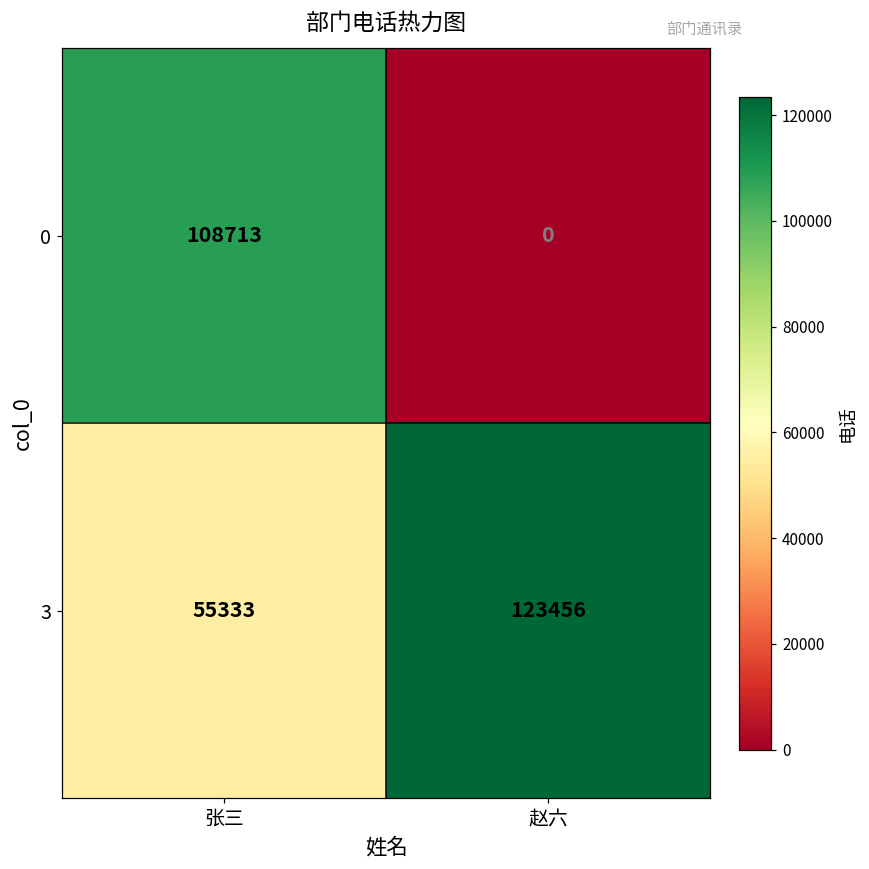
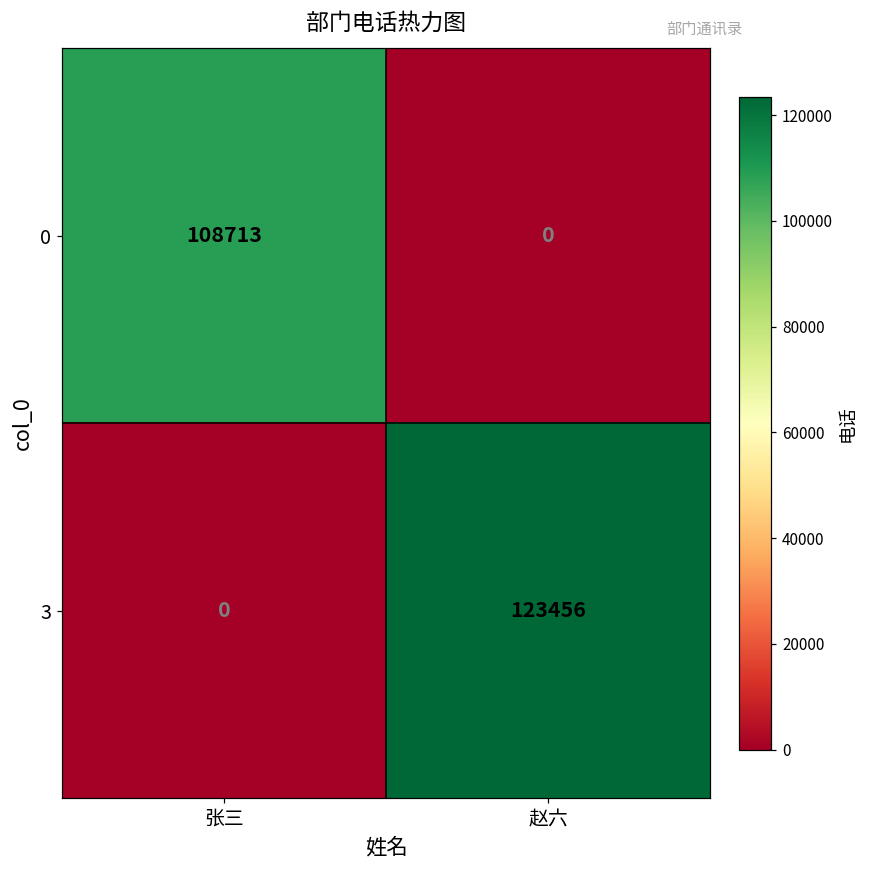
  {
    "0": {
      "张三": 108713,
      "赵六": 0
    },
    "3": {
-     "张三": 55333,
+     "张三": 0,
      "赵六": 123456
    }
  }
